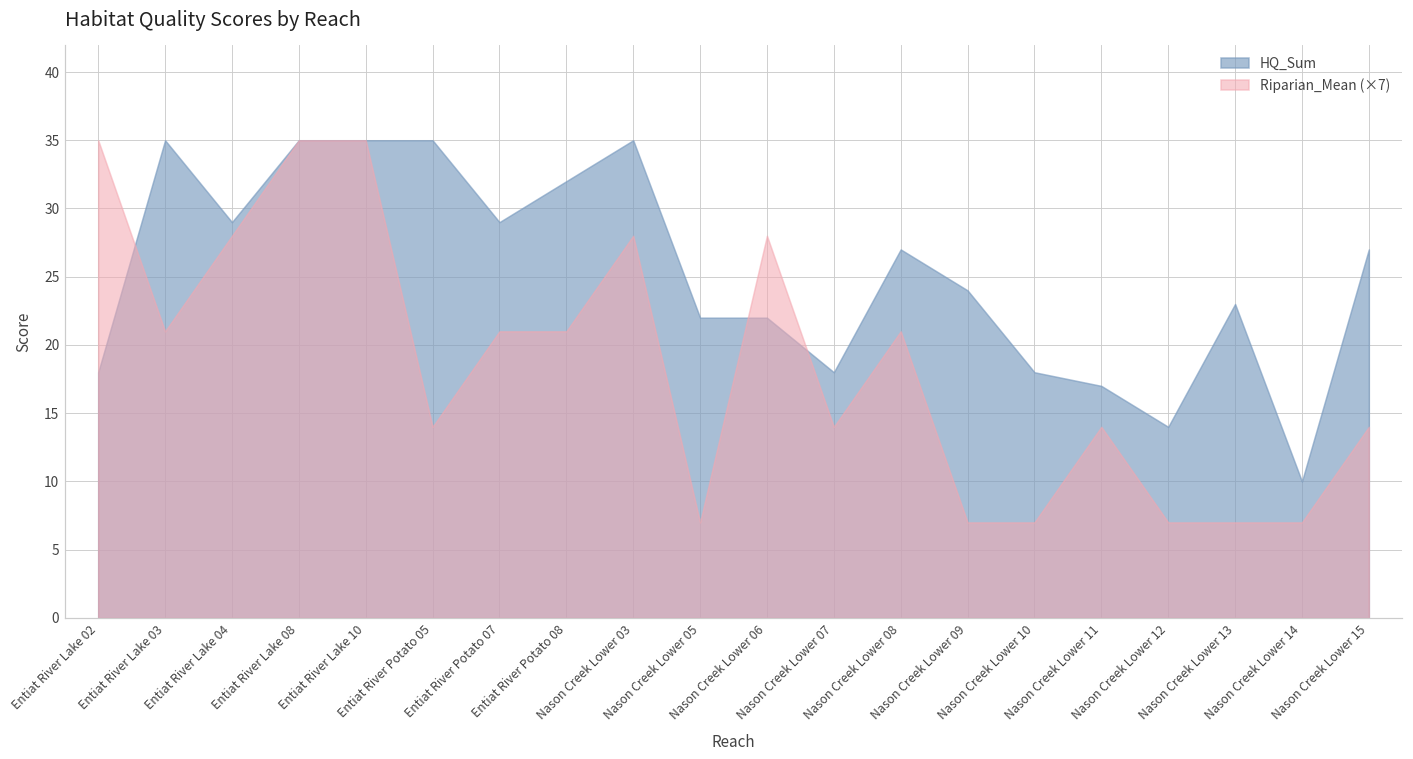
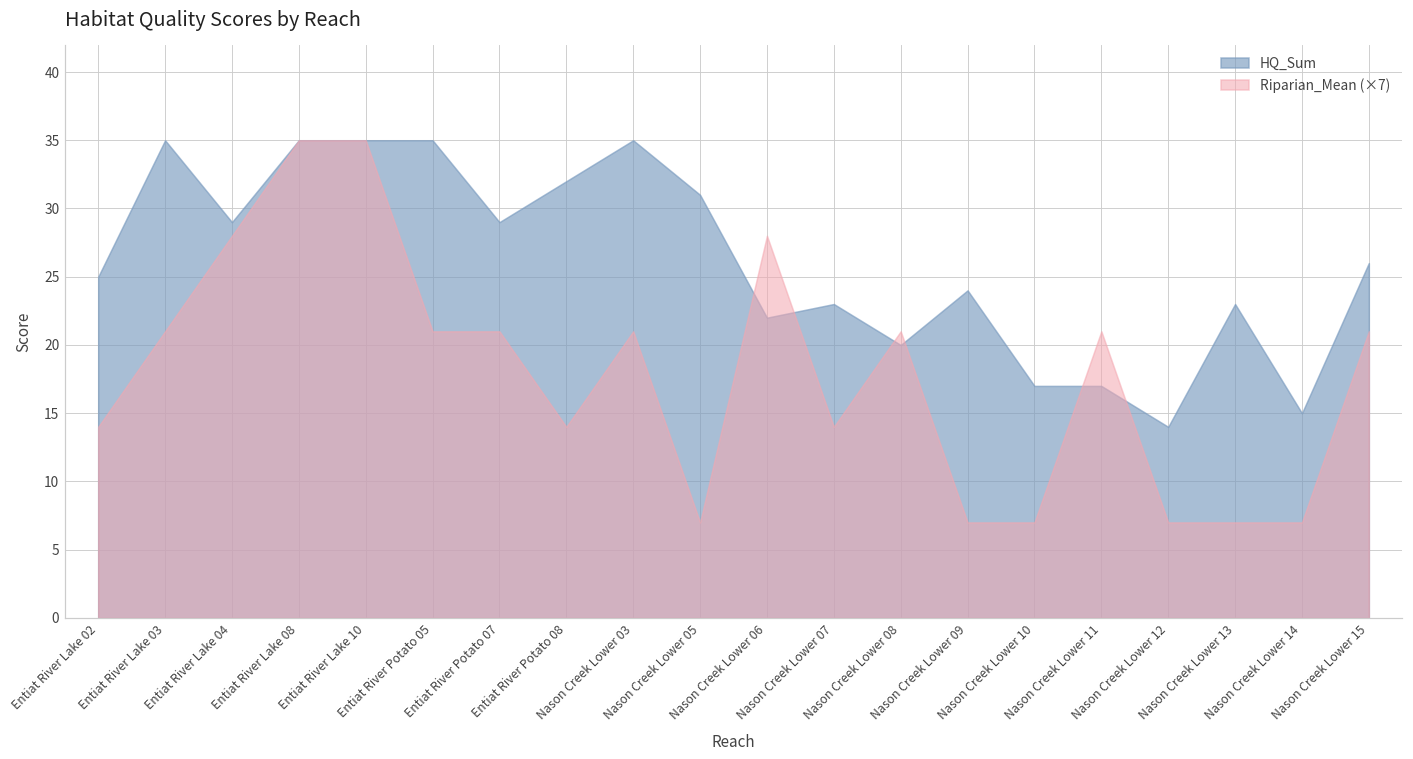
  {
    "HQ_Sum": {
-     "Entiat River Lake 02": 18,
+     "Entiat River Lake 02": 25,
      "Entiat River Lake 03": 35,
      "Entiat River Lake 04": 29,
      "Entiat River Potato 05": 35,
      "Entiat River Potato 07": 29,
      "Entiat River Potato 08": 32,
      "Nason Creek Lower 03": 35,
-     "Nason Creek Lower 05": 22,
+     "Nason Creek Lower 05": 31,
      "Nason Creek Lower 06": 22,
-     "Nason Creek Lower 07": 18,
-     "Nason Creek Lower 08": 27,
+     "Nason Creek Lower 07": 23,
+     "Nason Creek Lower 08": 20,
      "Nason Creek Lower 09": 24,
-     "Nason Creek Lower 10": 18,
+     "Nason Creek Lower 10": 17,
      "Nason Creek Lower 11": 17,
      "Nason Creek Lower 12": 14,
      "Nason Creek Lower 13": 23,
-     "Nason Creek Lower 14": 10,
-     "Nason Creek Lower 15": 27
+     "Nason Creek Lower 14": 15,
+     "Nason Creek Lower 15": 26
    },
    "Riparian_Mean (×7)": {
-     "Entiat River Lake 02": 35.0,
+     "Entiat River Lake 02": 14.0,
      "Entiat River Lake 03": 21.0,
      "Entiat River Lake 04": 28.0,
-     "Entiat River Potato 05": 14.0,
+     "Entiat River Potato 05": 21.0,
      "Entiat River Potato 07": 21.0,
-     "Entiat River Potato 08": 21.0,
-     "Nason Creek Lower 03": 28.0,
+     "Entiat River Potato 08": 14.0,
+     "Nason Creek Lower 03": 21.0,
      "Nason Creek Lower 05": 7.0,
      "Nason Creek Lower 06": 28.0,
      "Nason Creek Lower 07": 14.0,
      "Nason Creek Lower 08": 21.0,
      "Nason Creek Lower 09": 7.0,
      "Nason Creek Lower 10": 7.0,
-     "Nason Creek Lower 11": 14.0,
+     "Nason Creek Lower 11": 21.0,
      "Nason Creek Lower 12": 7.0,
      "Nason Creek Lower 13": 7.0,
      "Nason Creek Lower 14": 7.0,
-     "Nason Creek Lower 15": 14.0
+     "Nason Creek Lower 15": 21.0
    }
  }
